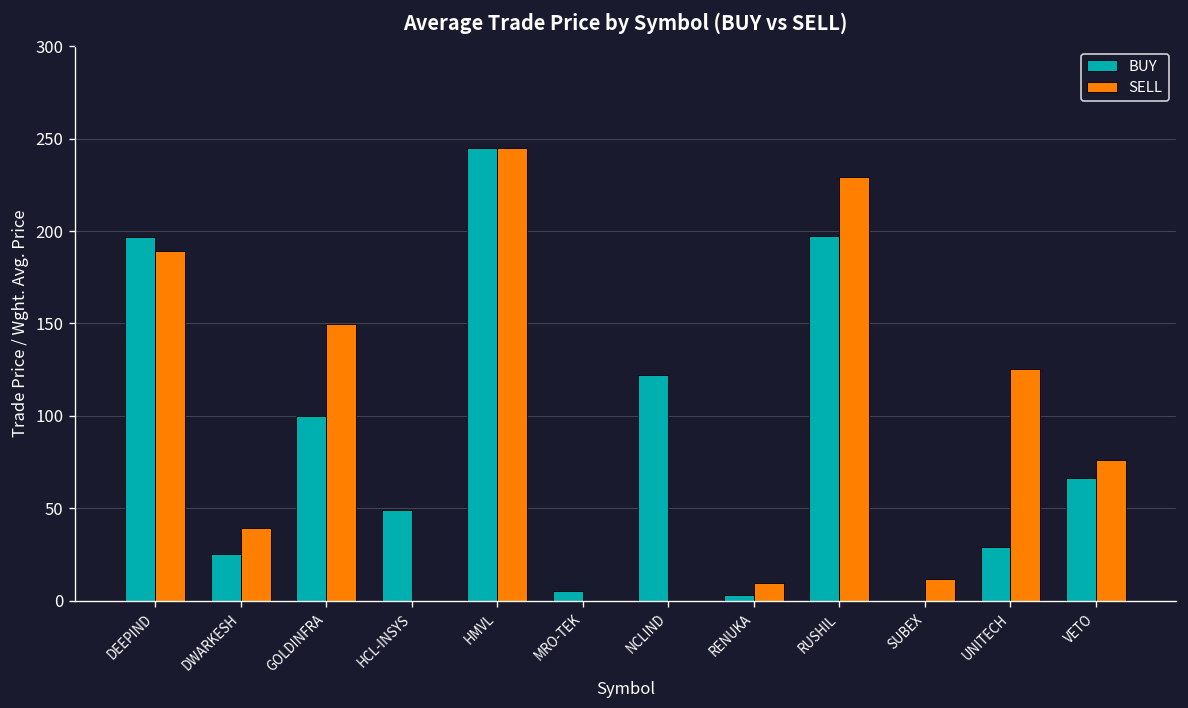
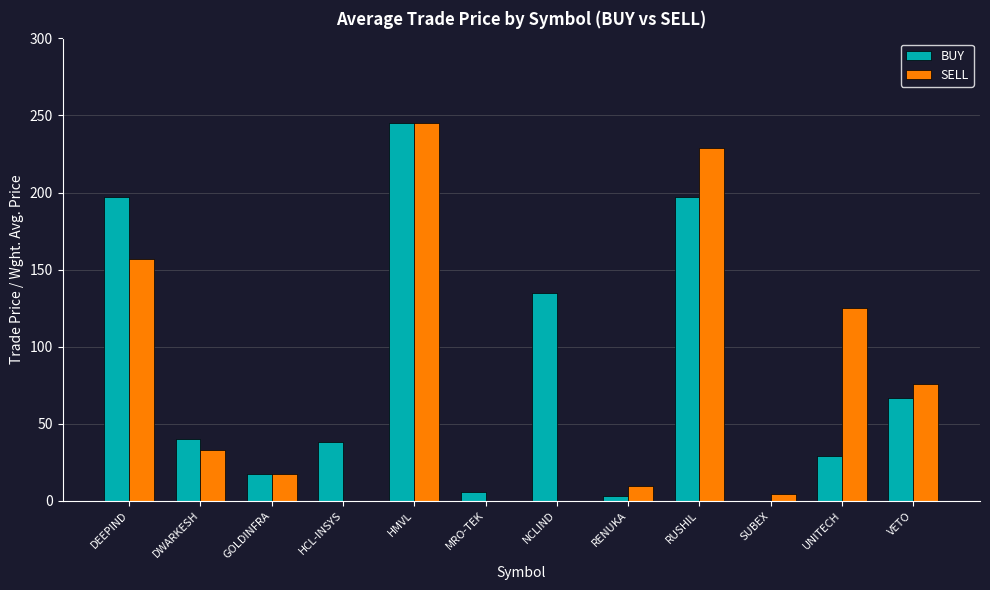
  {
    "BUY": {
      "DEEPIND": 197,
-     "DWARKESH": 25,
-     "GOLDINFRA": 100,
-     "HCL-INSYS": 49,
+     "DWARKESH": 40,
+     "GOLDINFRA": 17,
+     "HCL-INSYS": 38,
      "HMVL": 245,
      "MRO-TEK": 5,
-     "NCLIND": 122,
+     "NCLIND": 135,
      "RENUKA": 3,
      "RUSHIL": 197,
      "SUBEX": 0,
      "UNITECH": 29,
      "VETO": 67
    },
    "SELL": {
-     "DEEPIND": 189,
-     "DWARKESH": 39,
-     "GOLDINFRA": 150,
+     "DEEPIND": 157,
+     "DWARKESH": 33,
+     "GOLDINFRA": 17,
      "HCL-INSYS": 0,
      "HMVL": 245,
      "MRO-TEK": 0,
      "NCLIND": 0,
      "RENUKA": 10,
      "RUSHIL": 229,
-     "SUBEX": 12,
+     "SUBEX": 5,
      "UNITECH": 125,
      "VETO": 76
    }
  }
